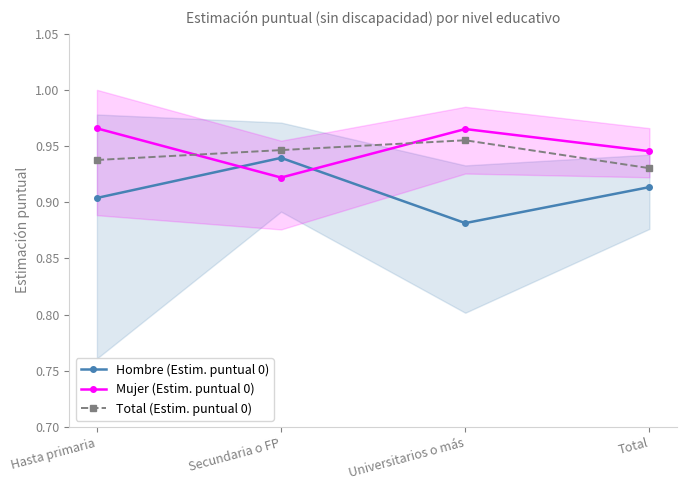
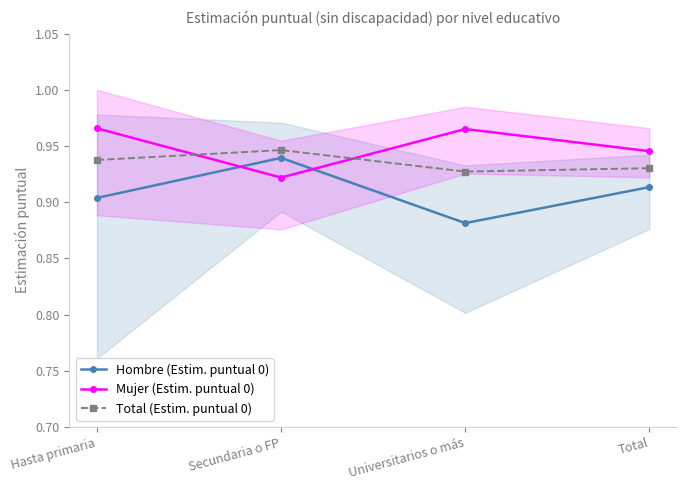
  {
    "Total (Estim. puntual 0)": {
      "Hasta primaria": 0.938,
      "Secundaria o FP": 0.946,
-     "Universitarios o más": 0.955,
+     "Universitarios o más": 0.927,
      "Total": 0.930
    }
  }
